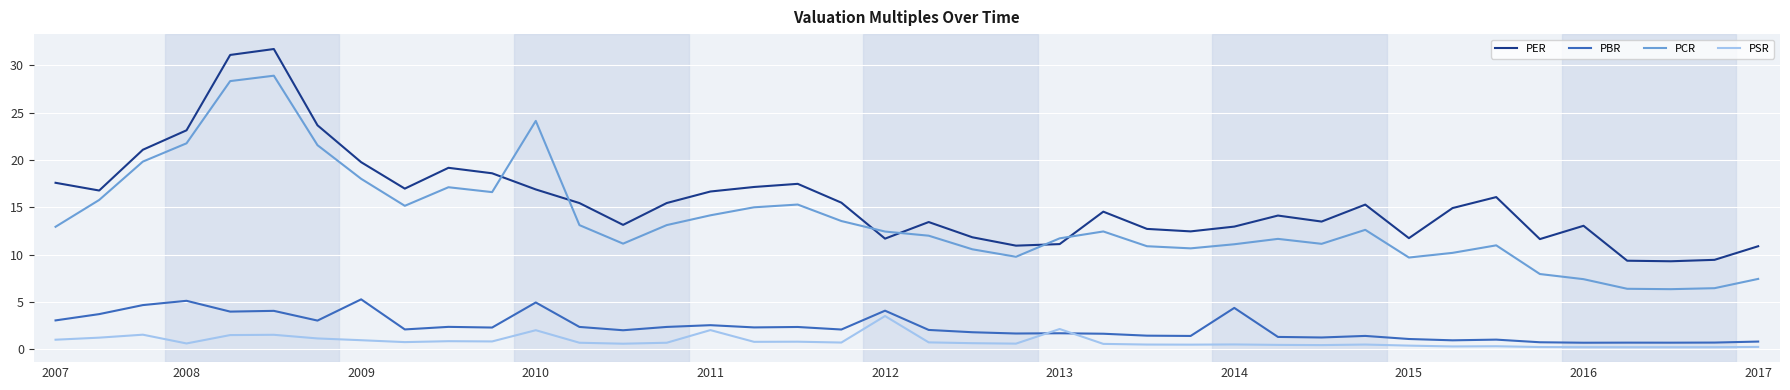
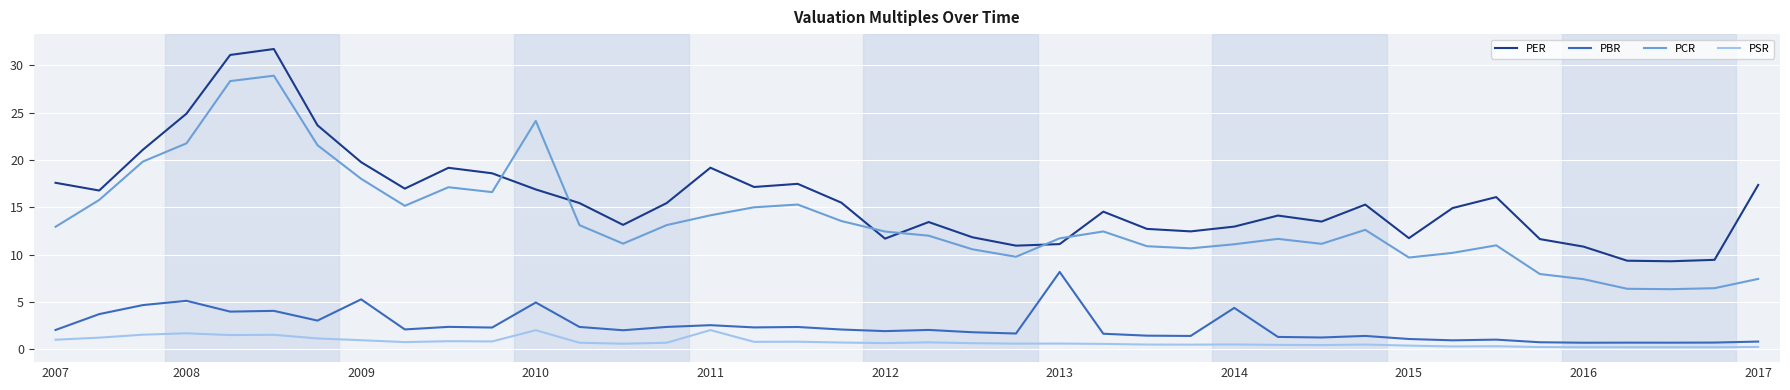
  {
    "PER": {
      "2007": 18,
-     "2008": 23,
+     "2008": 25,
      "2009": 20,
      "2010": 17,
-     "2011": 17,
+     "2011": 19,
      "2012": 12,
      "2013": 11,
      "2014": 13,
      "2015": 12,
-     "2016": 13,
-     "2017": 11
+     "2016": 11,
+     "2017": 17
    },
    "PBR": {
-     "2007": 3,
+     "2007": 2,
      "2008": 5,
      "2009": 5,
      "2010": 5,
      "2011": 3,
-     "2012": 4,
-     "2013": 2,
+     "2012": 2,
+     "2013": 8,
      "2014": 4,
      "2015": 1,
      "2016": 1,
      "2017": 1
    },
    "PCR": {
      "2007": 13,
      "2008": 22,
      "2009": 18,
      "2010": 24,
      "2011": 14,
      "2012": 12,
      "2013": 12,
      "2014": 11,
      "2015": 10,
      "2016": 7,
      "2017": 7
    },
    "PSR": {
      "2007": 1,
-     "2008": 1,
+     "2008": 2,
      "2009": 1,
      "2010": 2,
      "2011": 2,
-     "2012": 4,
-     "2013": 2,
+     "2012": 1,
+     "2013": 1,
      "2014": 0,
      "2015": 0,
      "2016": 0,
      "2017": 0
    }
  }
